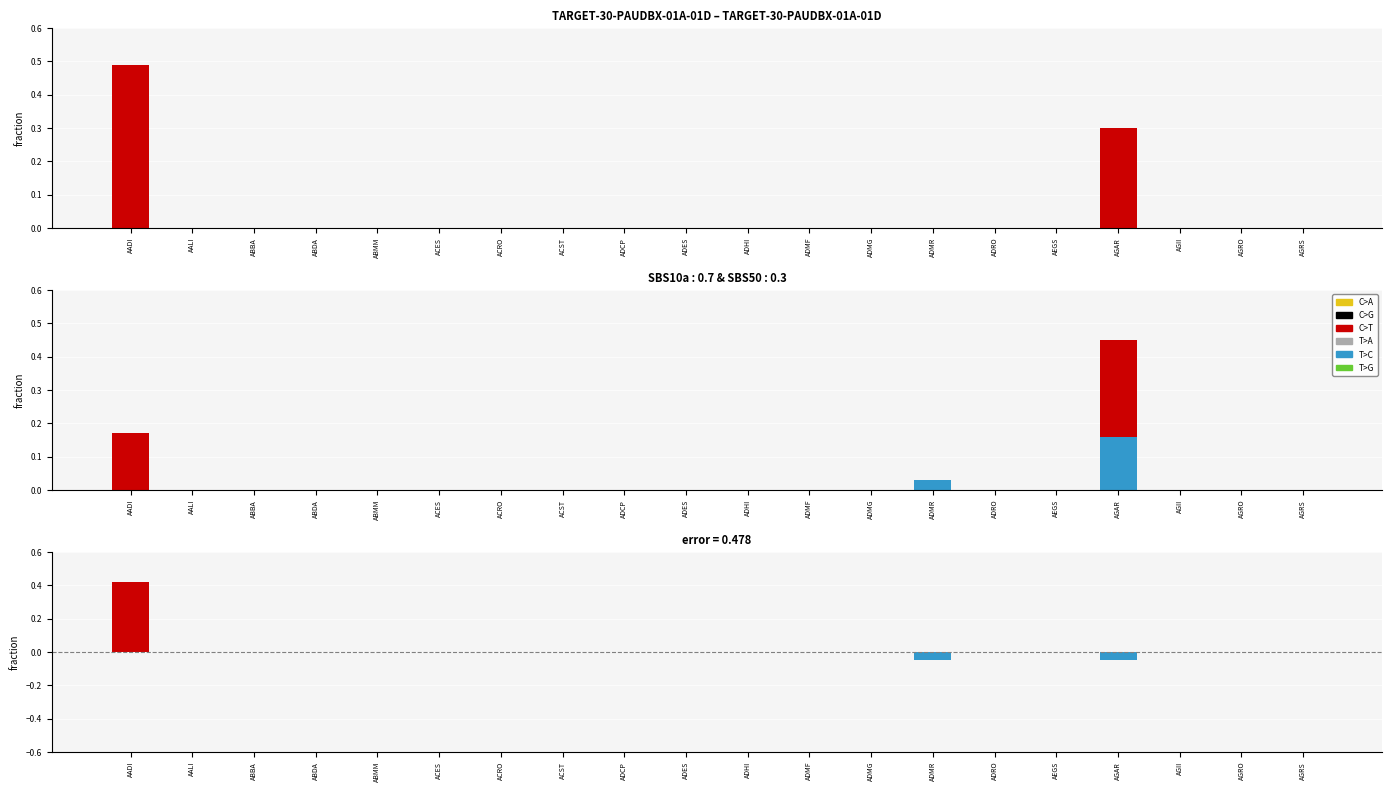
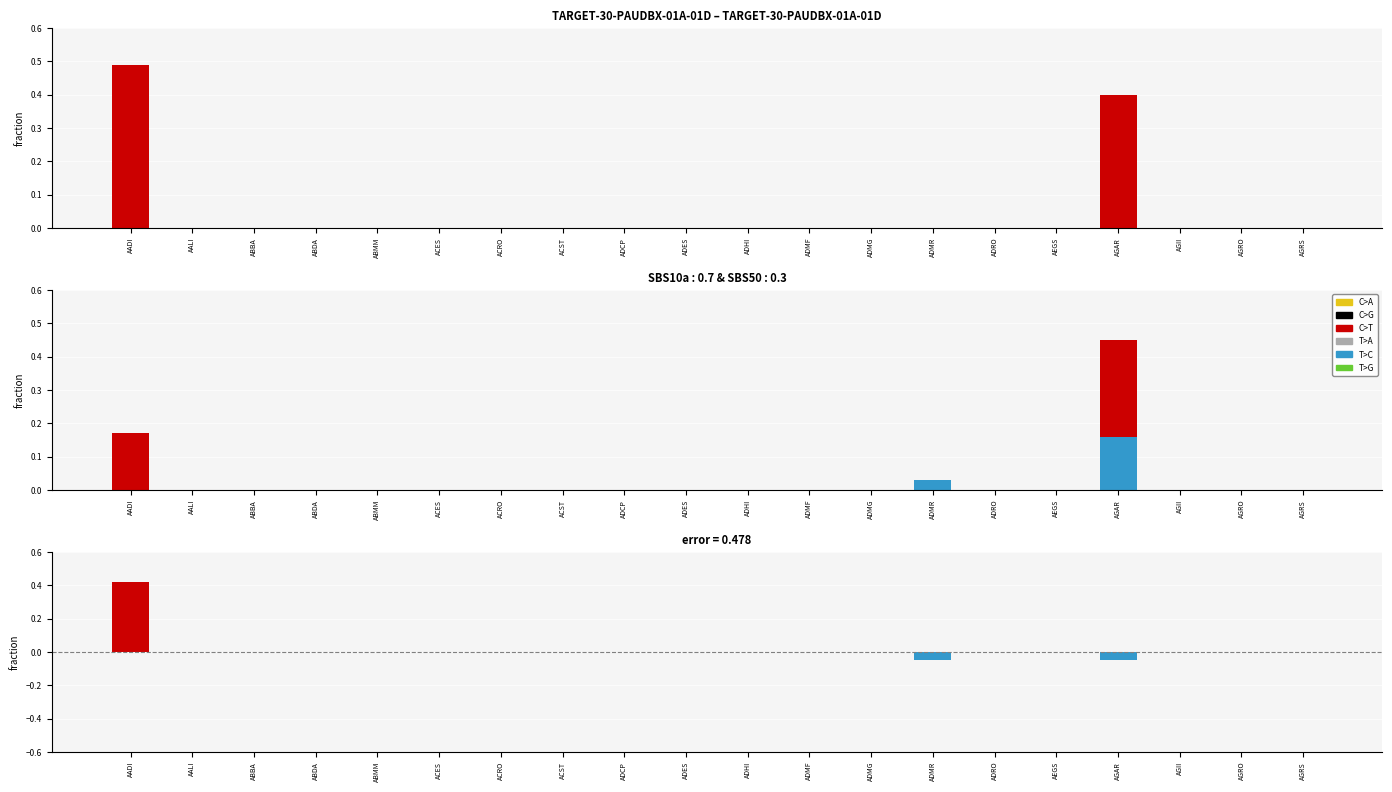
  {
    "TARGET-30-PAUDBX-01A-01D – TARGET-30-PAUDBX-01A-01D": {
      "AADI": 0.49,
      "AALI": 0.0,
      "ABBA": 0.0,
      "ABDA": 0.0,
      "ABMM": 0.0,
      "ACES": 0.0,
      "ACRO": 0.0,
      "ACST": 0.0,
      "ADCP": 0.0,
      "ADES": 0.0,
      "ADHI": 0.0,
      "ADMF": 0.0,
      "ADMG": 0.0,
      "ADMR": 0.0,
      "ADRO": 0.0,
      "AEGS": 0.0,
-     "AGAR": 0.3,
+     "AGAR": 0.4,
      "AGII": 0.0,
      "AGRO": 0.0,
      "AGRS": 0.0
    },
    "SBS10a : 0.7 & SBS50 : 0.3": {
      "C>T": {
        "AADI": 0.17,
        "AALI": 0.00,
        "ABBA": 0.00,
        "ABDA": 0.00,
        "ABMM": 0.00,
        "ACES": 0.00,
        "ACRO": 0.00,
        "ACST": 0.00,
        "ADCP": 0.00,
        "ADES": 0.00,
        "ADHI": 0.00,
        "ADMF": 0.00,
        "ADMG": 0.00,
        "ADMR": 0.00,
        "ADRO": 0.00,
        "AEGS": 0.00,
        "AGAR": 0.45,
        "AGII": 0.00,
        "AGRO": 0.00,
        "AGRS": 0.00
      },
      "T>G": {
        "AADI": 0.00,
        "AALI": 0.00,
        "ABBA": 0.00,
        "ABDA": 0.00,
        "ABMM": 0.00,
        "ACES": 0.00,
        "ACRO": 0.00,
        "ACST": 0.00,
        "ADCP": 0.00,
        "ADES": 0.00,
        "ADHI": 0.00,
        "ADMF": 0.00,
        "ADMG": 0.00,
        "ADMR": 0.00,
        "ADRO": 0.00,
        "AEGS": 0.00,
        "AGAR": 0.00,
        "AGII": 0.00,
        "AGRO": 0.00,
        "AGRS": 0.00
      },
      "T>C": {
        "AADI": 0.00,
        "AALI": 0.00,
        "ABBA": 0.00,
        "ABDA": 0.00,
        "ABMM": 0.00,
        "ACES": 0.00,
        "ACRO": 0.00,
        "ACST": 0.00,
        "ADCP": 0.00,
        "ADES": 0.00,
        "ADHI": 0.00,
        "ADMF": 0.00,
        "ADMG": 0.00,
        "ADMR": 0.03,
        "ADRO": 0.00,
        "AEGS": 0.00,
        "AGII": 0.00,
        "AGRO": 0.00,
        "AGRS": 0.00
      }
    },
    "error = 0.478": {
      "AADI": 0.42,
      "AALI": 0.00,
      "ABBA": 0.00,
      "ABDA": 0.00,
      "ABMM": 0.00,
      "ACES": 0.00,
      "ACRO": 0.00,
      "ACST": 0.00,
      "ADCP": 0.00,
      "ADES": 0.00,
      "ADHI": 0.00,
      "ADMF": 0.00,
      "ADMG": 0.00,
      "ADMR": -0.05,
      "ADRO": 0.00,
      "AEGS": 0.00,
      "AGAR": -0.05,
      "AGII": 0.00,
      "AGRO": 0.00,
      "AGRS": 0.00
    }
  }
